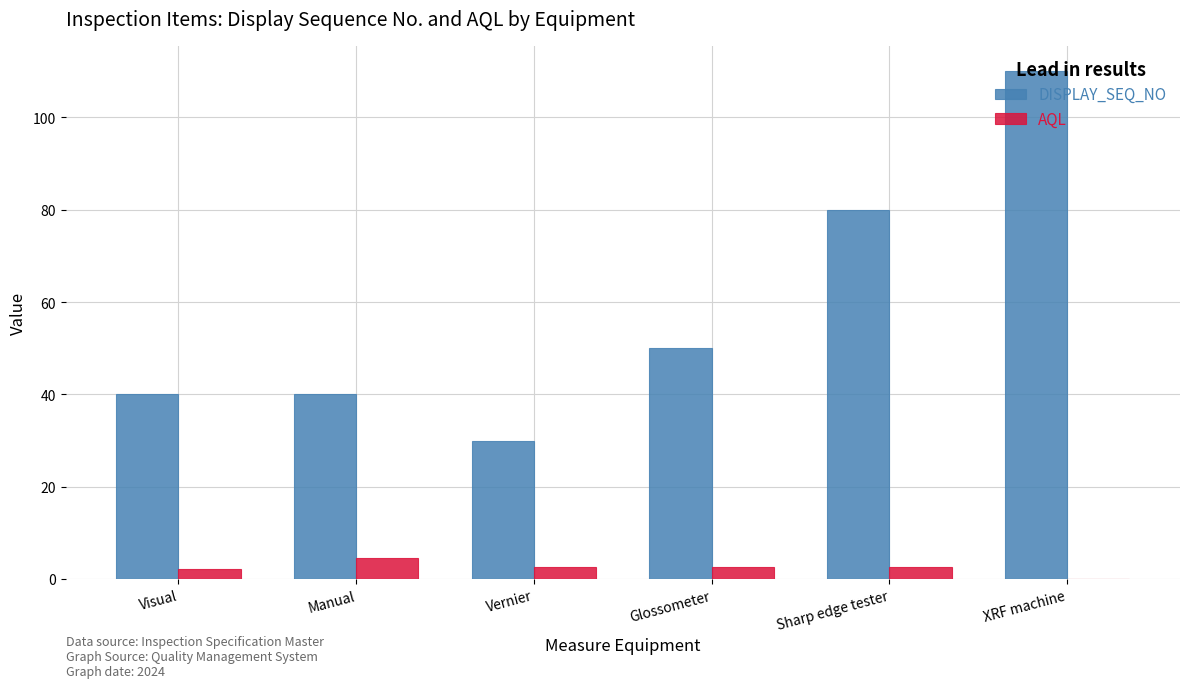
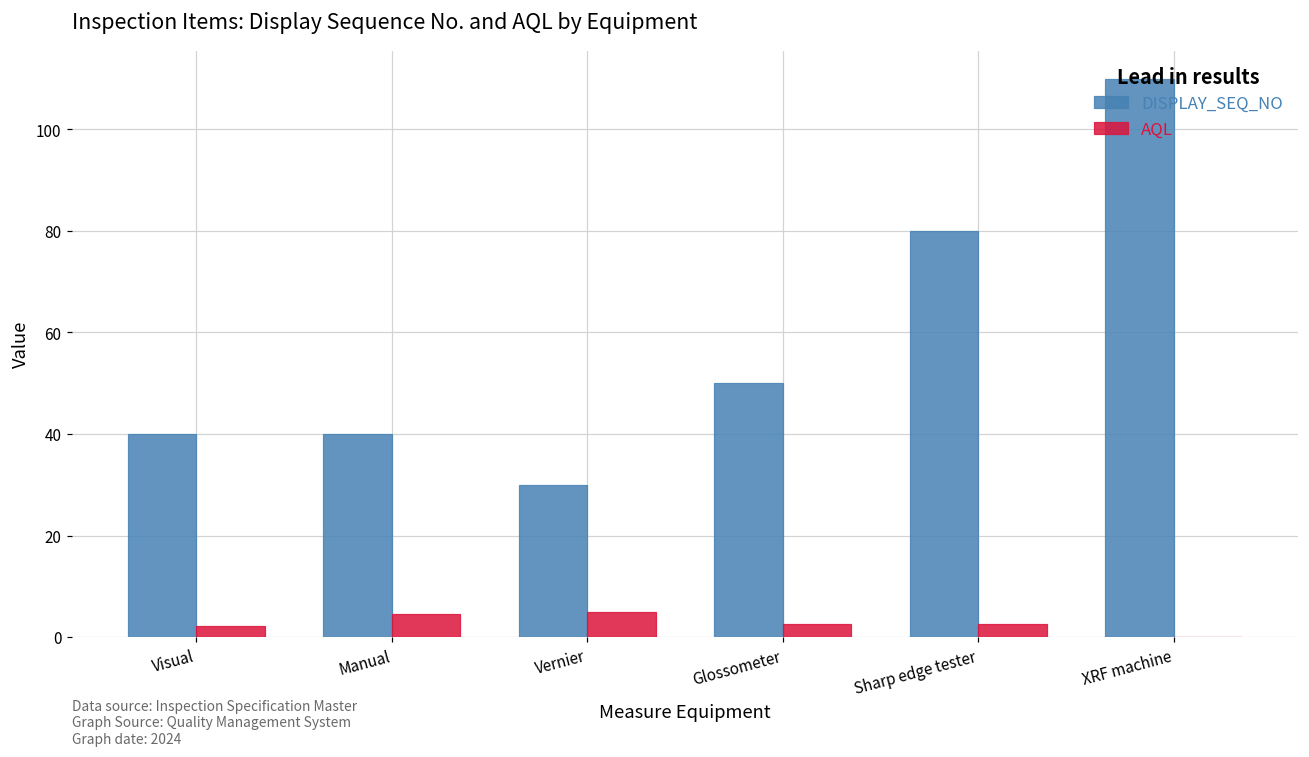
  {
    "DISPLAY_SEQ_NO": {
      "Visual": 40,
      "Manual": 40,
      "Vernier": 30,
      "Glossometer": 50,
      "Sharp edge tester": 80,
      "XRF machine": 110
    },
    "AQL": {
      "Visual": 2,
      "Manual": 5,
-     "Vernier": 3,
+     "Vernier": 5,
      "Glossometer": 3,
      "Sharp edge tester": 3,
      "XRF machine": 0
    }
  }
